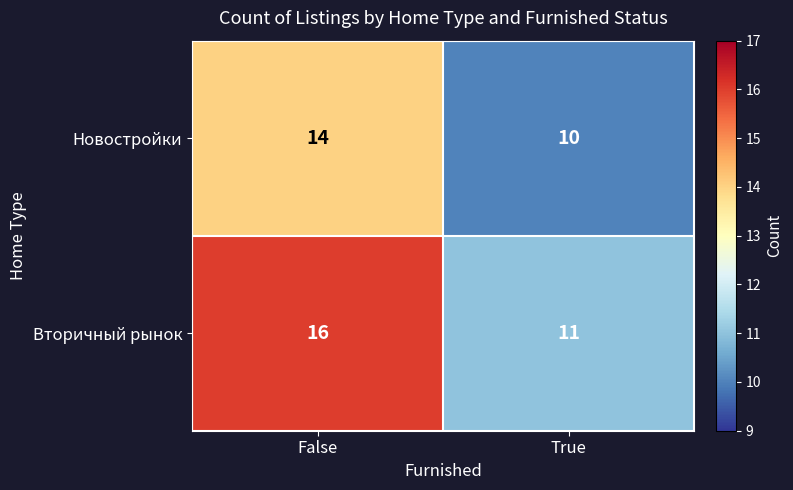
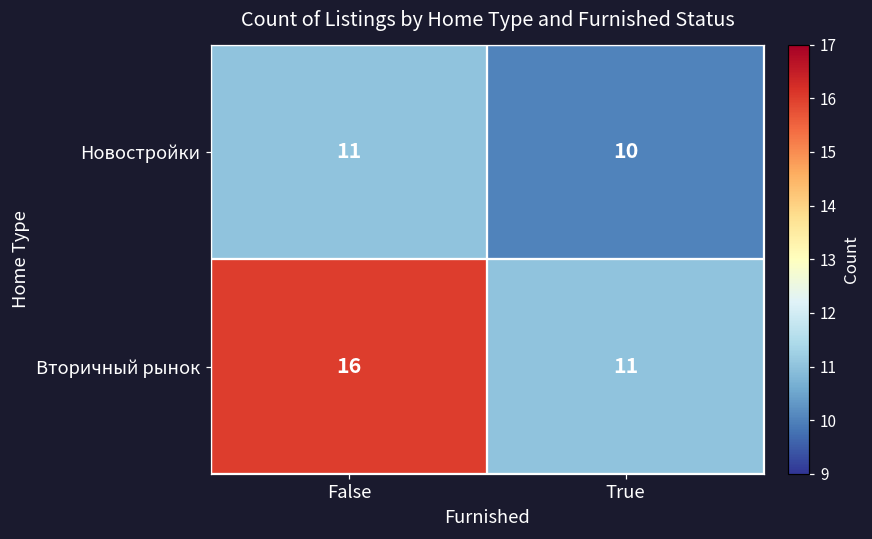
  {
    "Новостройки": {
-     "False": 14,
+     "False": 11,
      "True": 10
    },
    "Вторичный рынок": {
      "False": 16,
      "True": 11
    }
  }
